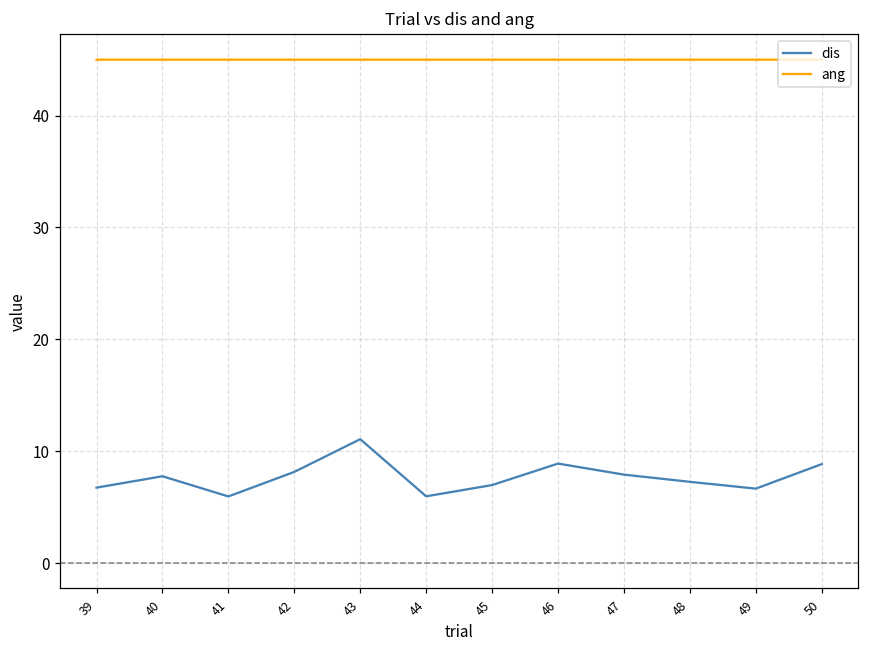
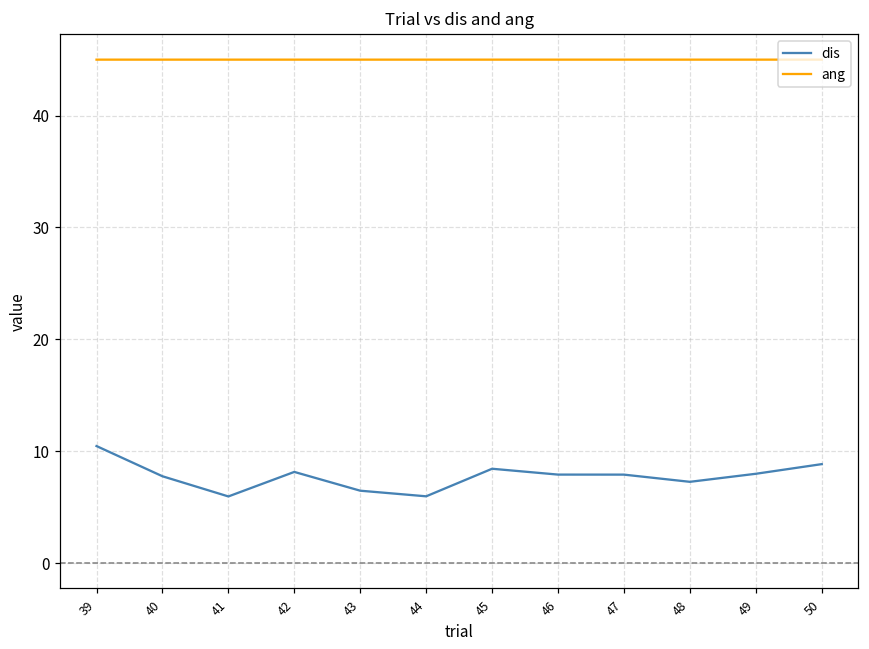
  {
    "dis": {
-     "39": 6.7,
+     "39": 10.5,
      "40": 7.8,
      "41": 6.0,
      "42": 8.2,
-     "43": 11.1,
+     "43": 6.5,
      "44": 6.0,
-     "45": 7.0,
-     "46": 8.9,
+     "45": 8.4,
+     "46": 7.9,
      "47": 7.9,
      "48": 7.3,
-     "49": 6.7,
+     "49": 8.0,
      "50": 8.8
    },
    "ang": {
      "39": 45.0,
      "40": 45.0,
      "41": 45.0,
      "42": 45.0,
      "43": 45.0,
      "44": 45.0,
      "45": 45.0,
      "46": 45.0,
      "47": 45.0,
      "48": 45.0,
      "49": 45.0
    }
  }
